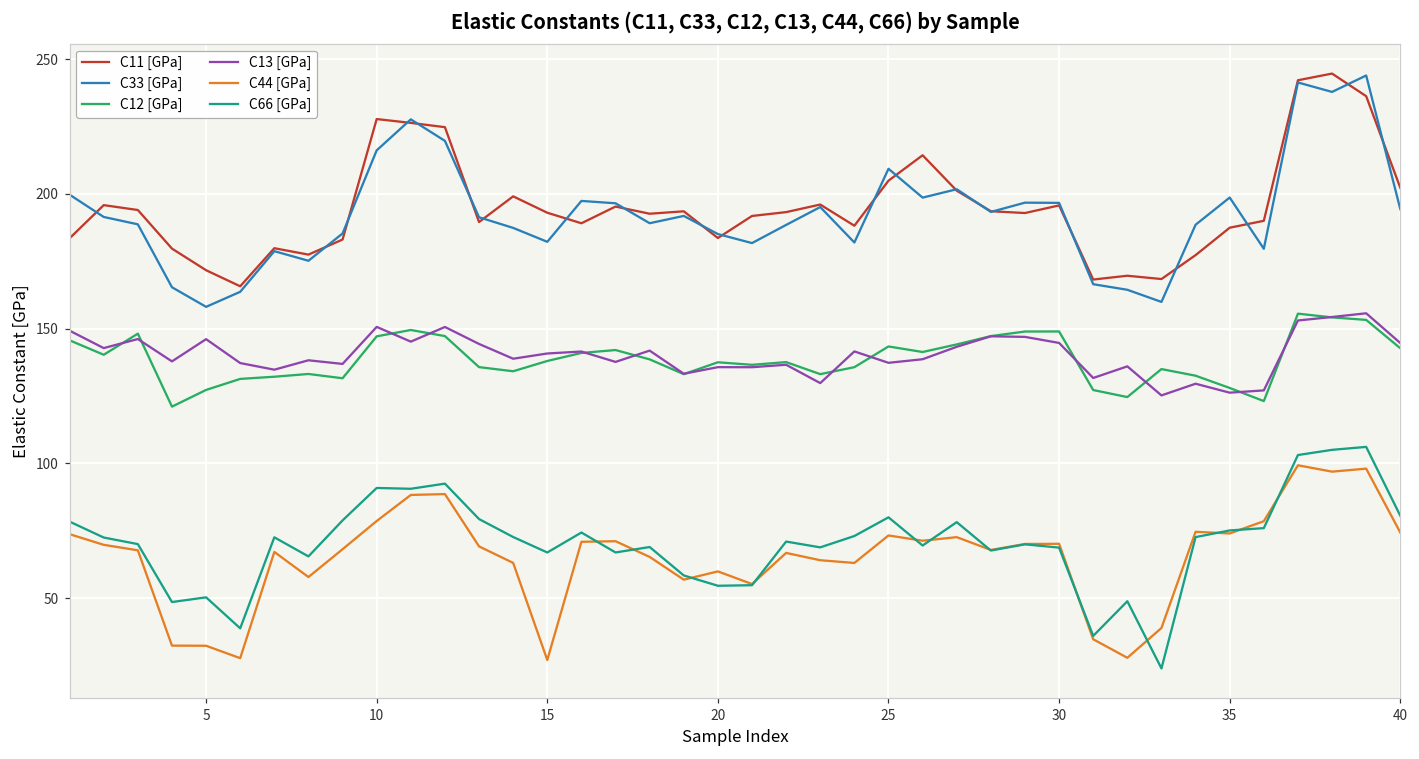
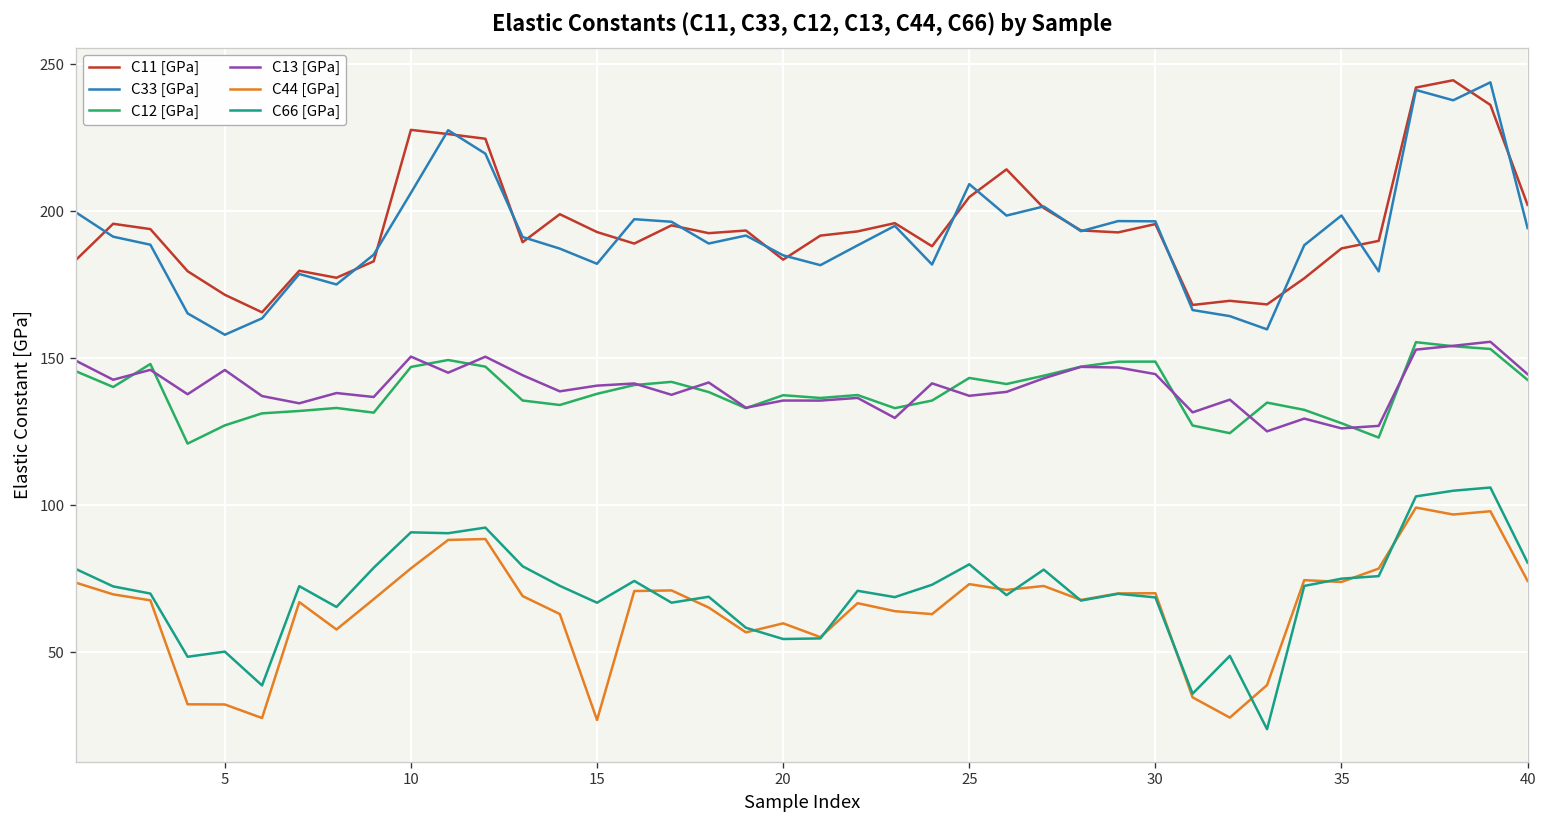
  {
    "C11 [GPa]": {
      "5": 172,
      "10": 228,
      "15": 193,
      "20": 184,
      "25": 205,
      "35": 187,
      "40": 202
    },
    "C33 [GPa]": {
      "5": 158,
-     "10": 216,
+     "10": 206,
      "15": 182,
      "20": 185,
      "25": 209,
      "35": 199,
      "40": 194
    },
    "C13 [GPa]": {
      "5": 146,
      "10": 151,
      "15": 141,
      "20": 136,
      "25": 137,
      "30": 145,
      "35": 126,
      "40": 145
    },
    "C44 [GPa]": {
      "5": 32,
      "10": 79,
      "15": 27,
      "20": 60,
      "25": 73,
      "30": 70,
      "35": 74,
      "40": 74
    }
  }
